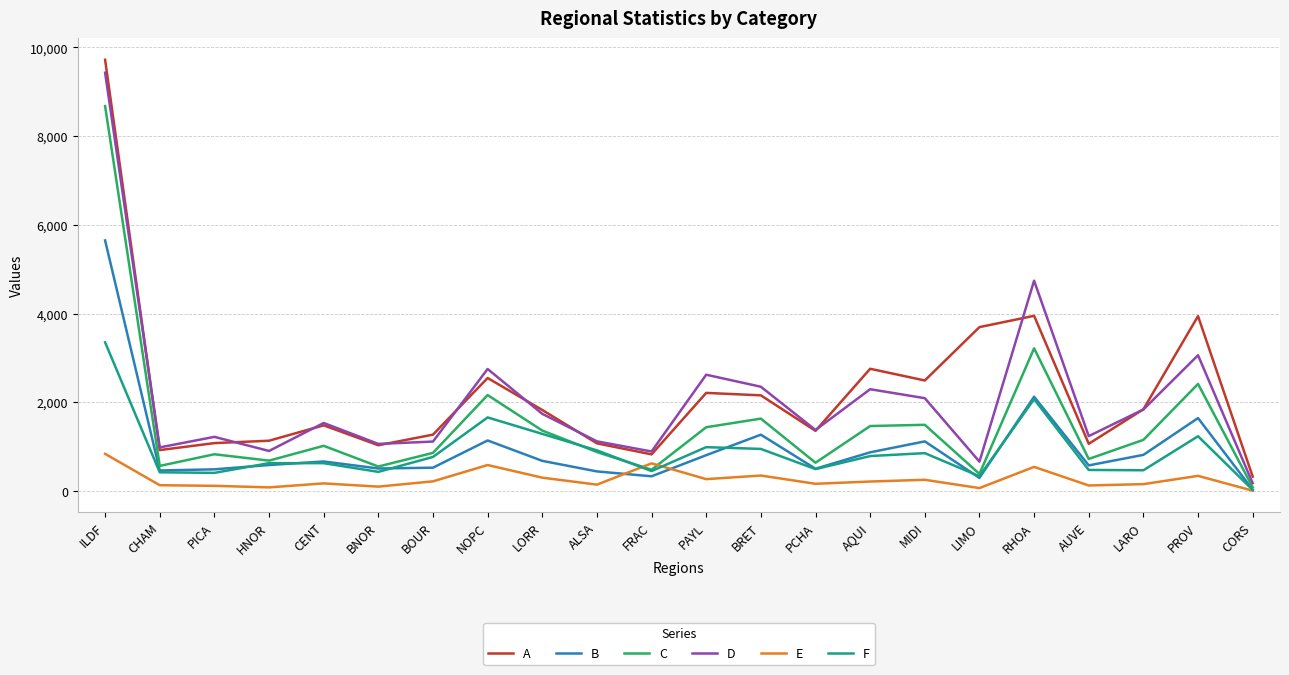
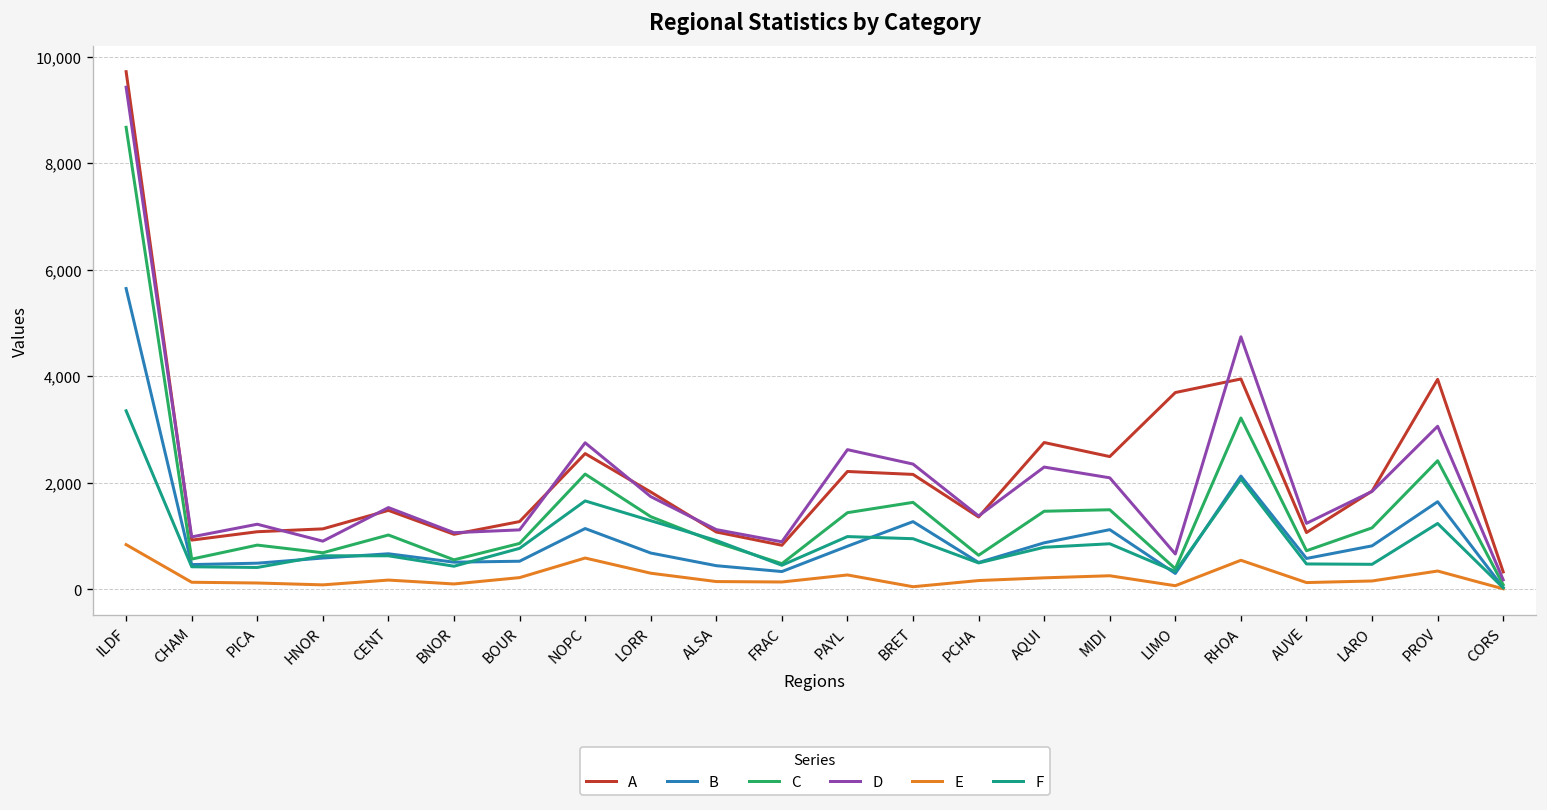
  {
    "A": {
      "ILDF": "9,700",
      "CHAM": "900",
      "PICA": "1,100",
      "HNOR": "1,100",
      "BOUR": "1,300",
      "NOPC": "2,500",
      "LORR": "1,800",
      "FRAC": "800",
      "PAYL": "2,200",
      "BRET": "2,200",
      "AQUI": "2,800",
      "MIDI": "2,500",
      "LIMO": "3,700",
      "RHOA": "4,000",
      "AUVE": "1,100",
      "PROV": "3,900",
      "CORS": "300"
    },
    "B": {
      "ILDF": "5,700",
      "PICA": "500",
      "BOUR": "500",
      "NOPC": "1,100",
      "LORR": "700",
      "ALSA": "400",
      "FRAC": "300",
      "PAYL": "800",
      "BRET": "1,300",
      "AQUI": "900",
      "MIDI": "1,100",
      "AUVE": "600",
      "LARO": "800",
      "PROV": "1,600"
    },
    "D": {
      "ILDF": "9,400",
      "CHAM": "1,000",
      "PICA": "1,200",
      "HNOR": "900",
      "BOUR": "1,100",
      "NOPC": "2,800",
      "LORR": "1,700",
      "FRAC": "900",
      "PAYL": "2,600",
      "BRET": "2,400",
      "AQUI": "2,300",
      "MIDI": "2,100",
      "LIMO": "700",
      "RHOA": "4,700",
      "AUVE": "1,200",
      "PROV": "3,100",
      "CORS": "200"
    },
    "E": {
      "ILDF": "800",
      "CHAM": "100",
      "PICA": "100",
      "HNOR": "100",
      "CENT": "200",
      "BNOR": "100",
      "BOUR": "200",
      "NOPC": "600",
      "LORR": "300",
      "ALSA": "100",
-     "FRAC": "600",
+     "FRAC": "100",
      "PAYL": "300",
-     "BRET": "400",
+     "BRET": "0",
      "PCHA": "200",
      "AQUI": "200",
      "MIDI": "300",
      "LIMO": "100",
      "RHOA": "500",
      "AUVE": "100",
      "LARO": "200",
      "PROV": "300"
    }
  }
